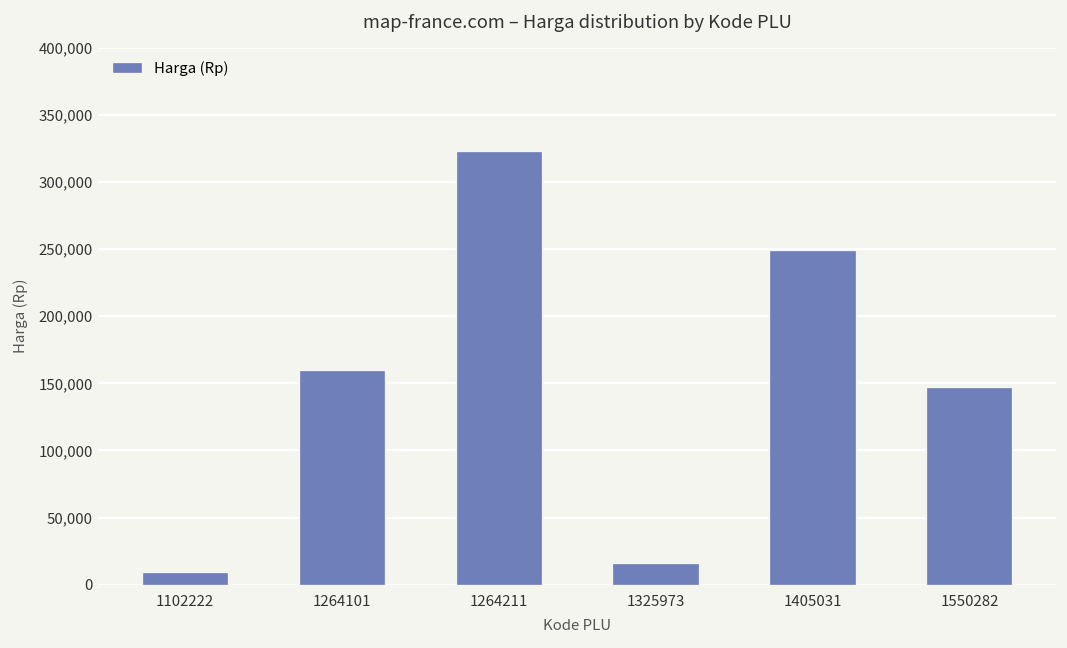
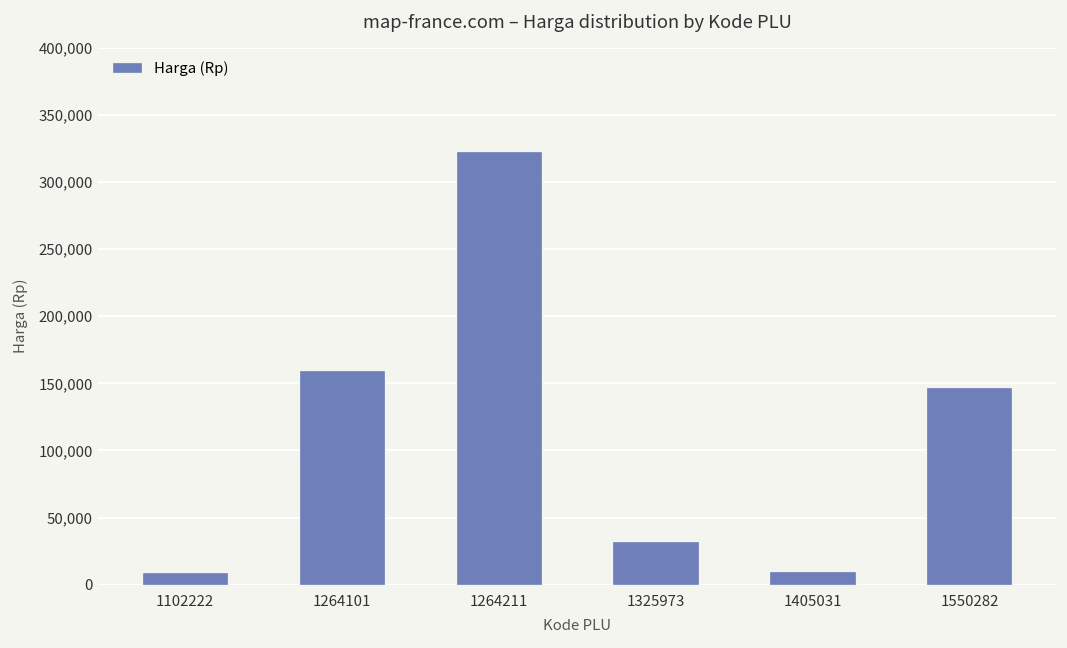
  {
    "1102222": "10,000",
    "1264101": "160,000",
    "1264211": "323,000",
-   "1325973": "16,000",
-   "1405031": "250,000",
+   "1325973": "32,000",
+   "1405031": "11,000",
    "1550282": "147,000"
  }
